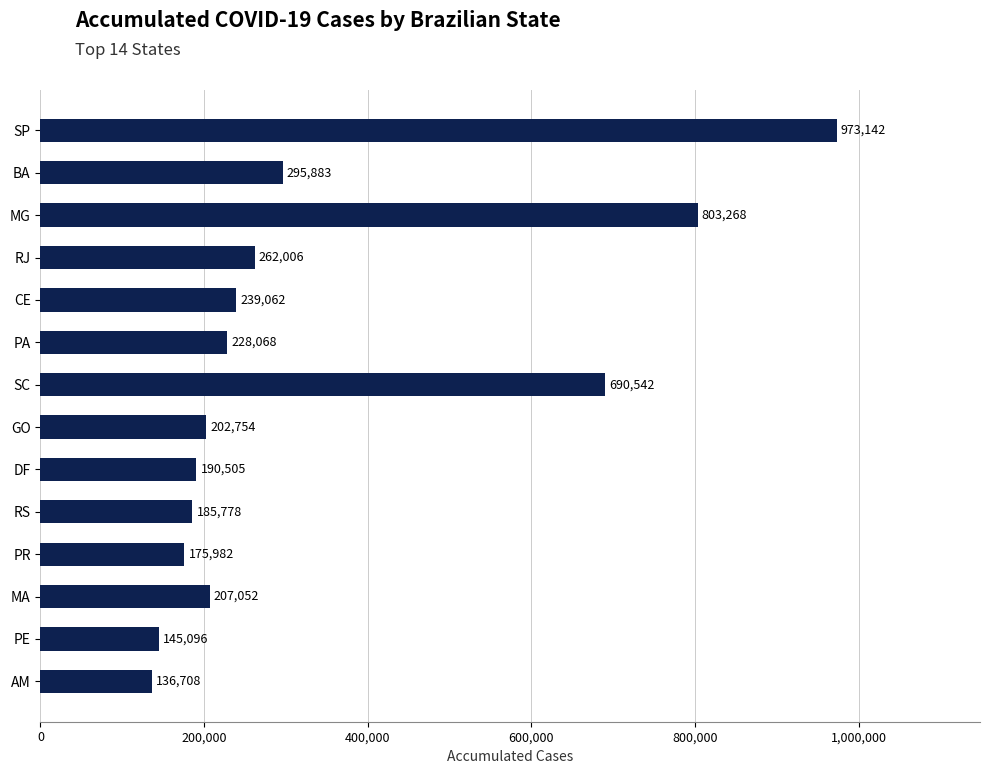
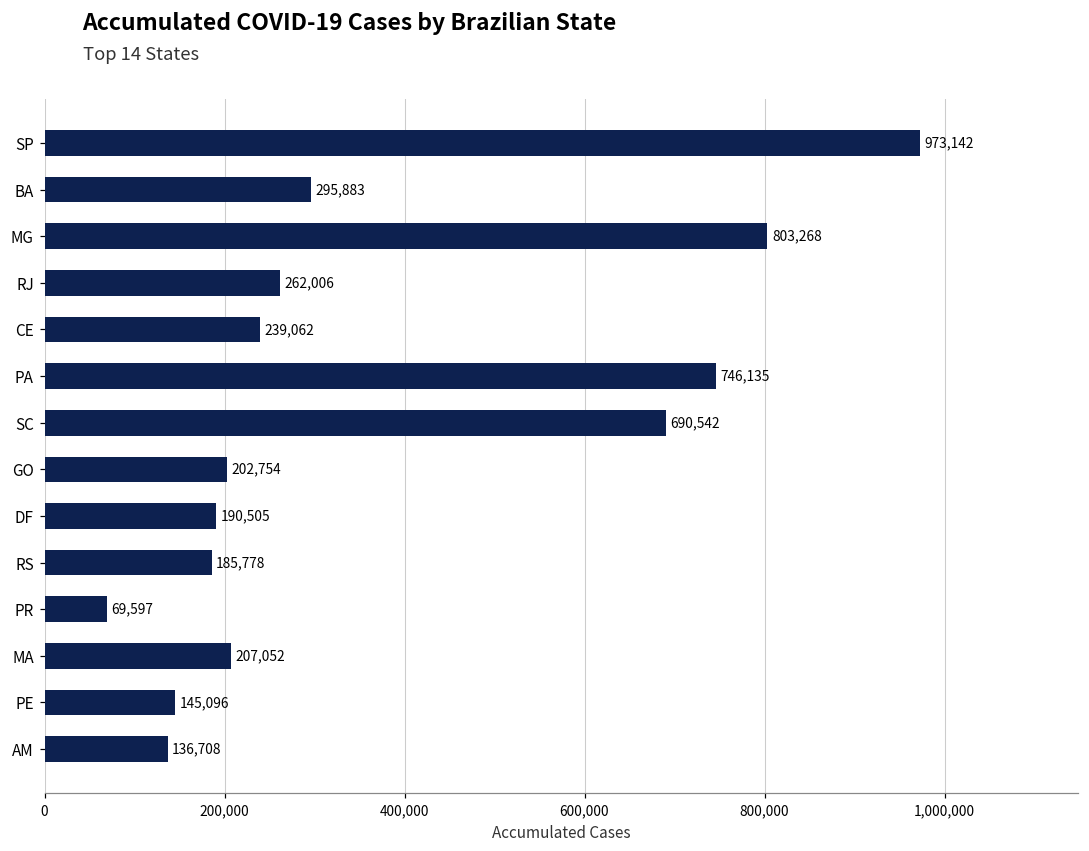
  {
    "SP": "973,142",
    "BA": "295,883",
    "MG": "803,268",
    "RJ": "262,006",
    "CE": "239,062",
-   "PA": "228,068",
+   "PA": "746,135",
    "SC": "690,542",
    "GO": "202,754",
    "DF": "190,505",
    "RS": "185,778",
-   "PR": "175,982",
+   "PR": "69,597",
    "MA": "207,052",
    "PE": "145,096",
    "AM": "136,708"
  }
